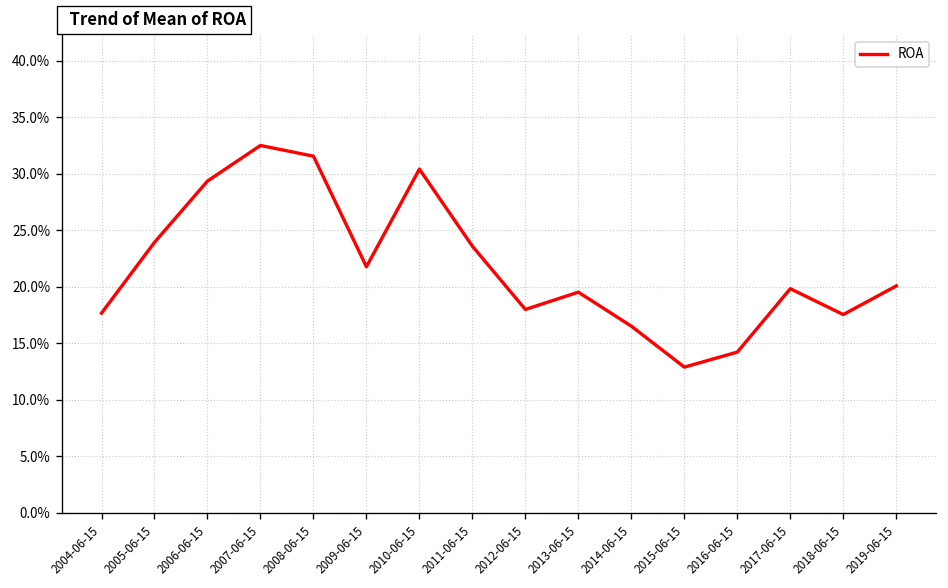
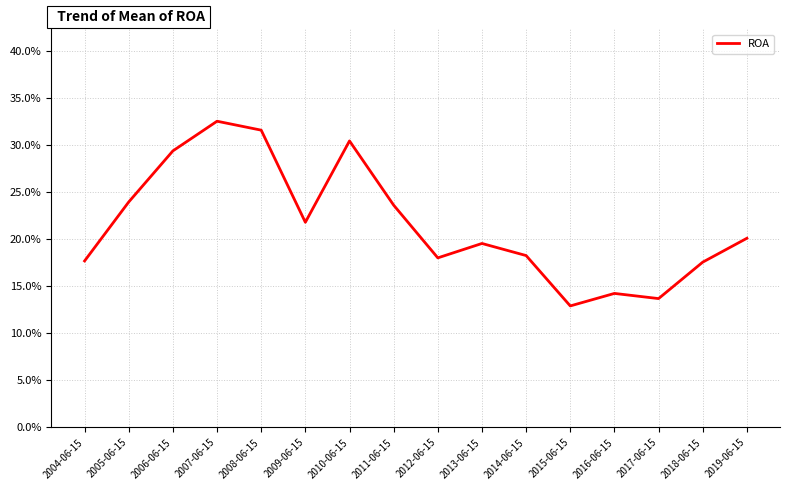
  {
    "2004-06-15": "18%",
    "2005-06-15": "24%",
    "2006-06-15": "29%",
    "2007-06-15": "32%",
    "2008-06-15": "32%",
    "2009-06-15": "22%",
    "2010-06-15": "30%",
    "2011-06-15": "24%",
    "2012-06-15": "18%",
    "2013-06-15": "20%",
-   "2014-06-15": "17%",
+   "2014-06-15": "18%",
    "2015-06-15": "13%",
    "2016-06-15": "14%",
-   "2017-06-15": "20%",
+   "2017-06-15": "14%",
    "2018-06-15": "18%",
    "2019-06-15": "20%"
  }
